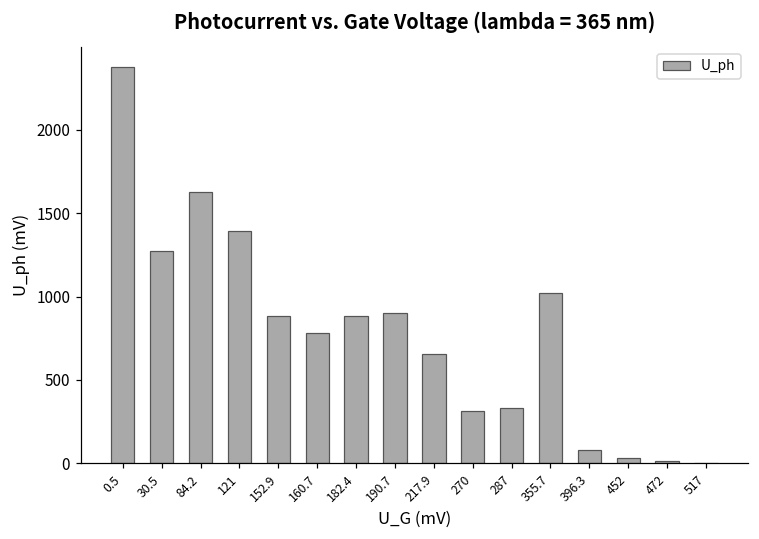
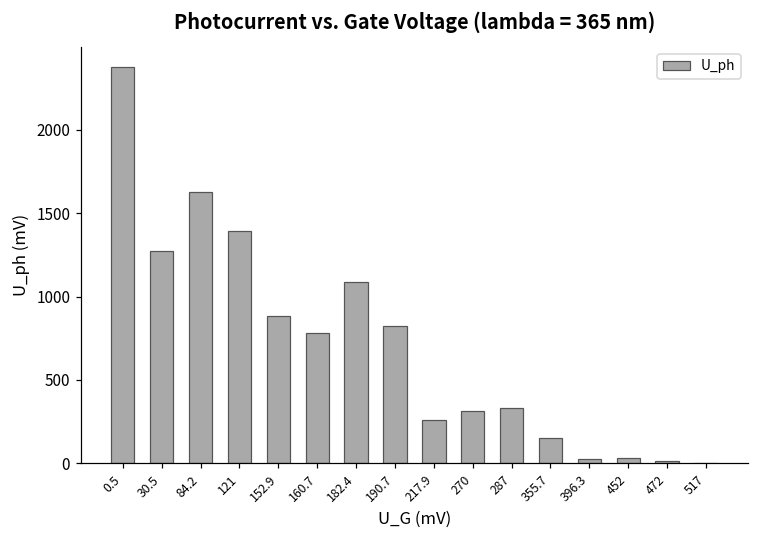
  {
    "0.5": 2380,
    "30.5": 1270,
    "84.2": 1630,
    "121": 1390,
    "152.9": 880,
    "160.7": 780,
-   "182.4": 880,
-   "190.7": 900,
-   "217.9": 660,
+   "182.4": 1090,
+   "190.7": 820,
+   "217.9": 260,
    "270": 310,
    "287": 330,
-   "355.7": 1020,
-   "396.3": 80,
+   "355.7": 150,
+   "396.3": 30,
    "452": 30
  }
